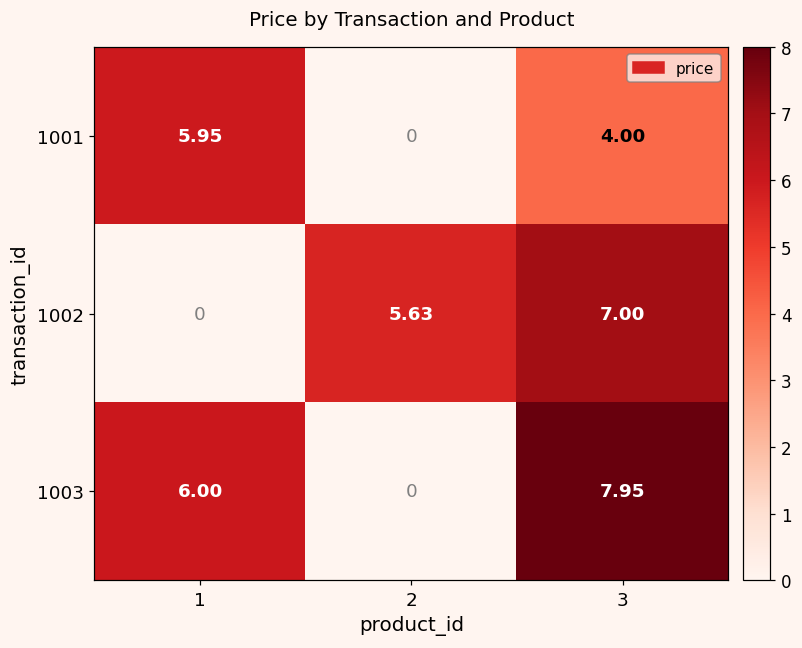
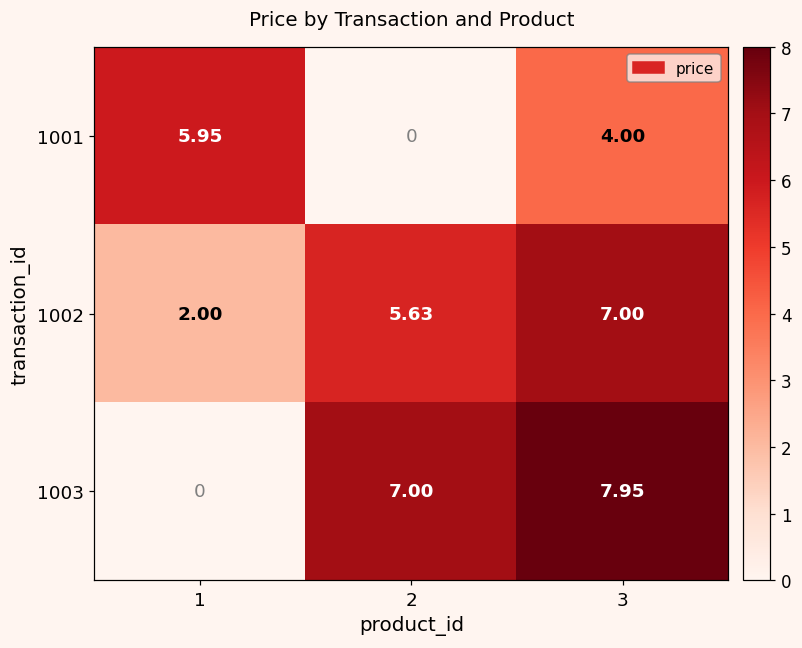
  {
    "1001": {
      "1": 5.95,
      "2": 0,
      "3": 4.00
    },
    "1002": {
-     "1": 0,
+     "1": 2.00,
      "2": 5.63,
      "3": 7.00
    },
    "1003": {
-     "1": 6.00,
-     "2": 0,
+     "1": 0,
+     "2": 7.00,
      "3": 7.95
    }
  }
